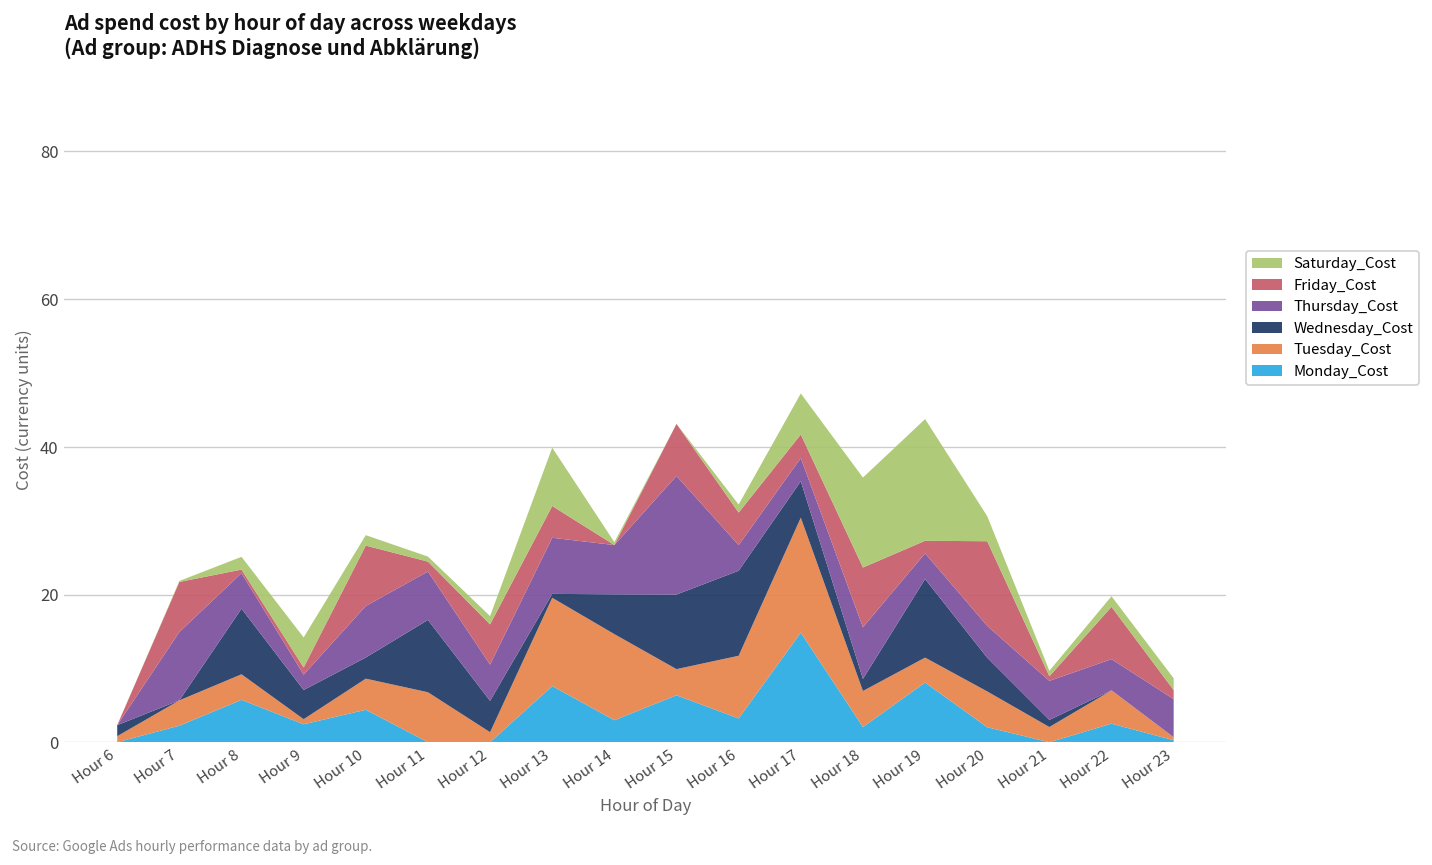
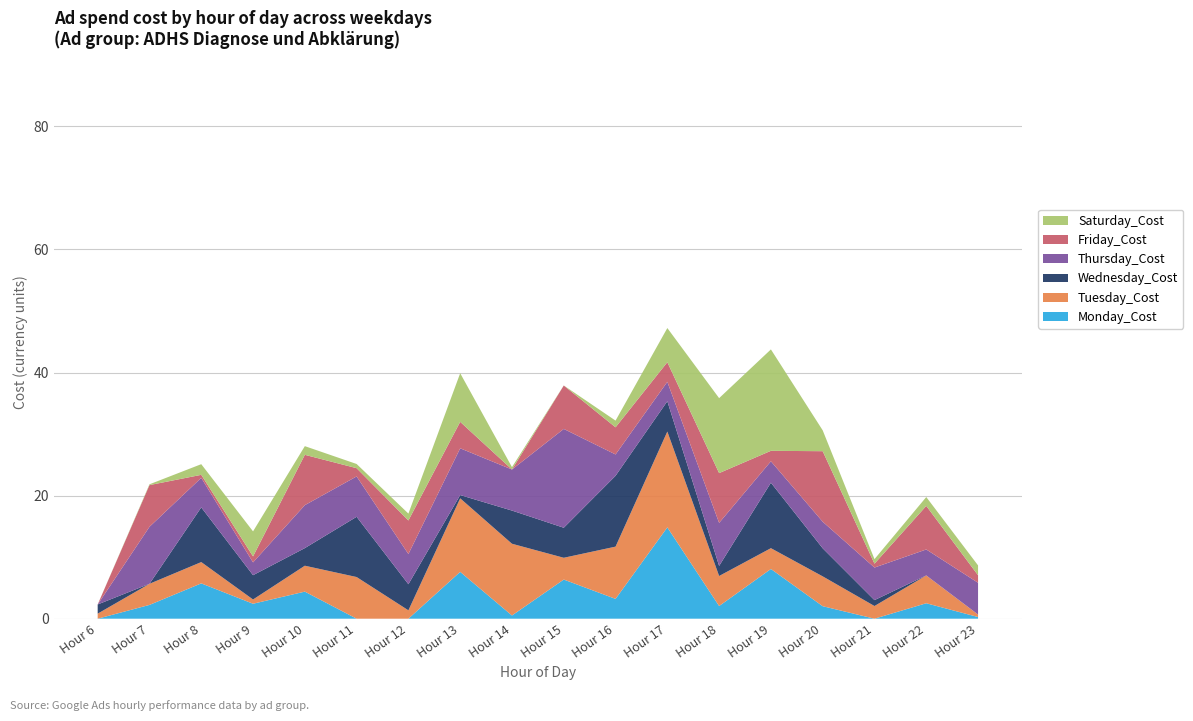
  {
    "Monday_Cost": {
      "Hour 6": 0,
      "Hour 7": 2,
      "Hour 8": 6,
      "Hour 9": 2,
      "Hour 10": 4,
      "Hour 11": 0,
      "Hour 12": 0,
      "Hour 13": 8,
-     "Hour 14": 3,
+     "Hour 14": 1,
      "Hour 15": 6,
      "Hour 16": 3,
      "Hour 17": 15,
      "Hour 18": 2,
      "Hour 19": 8,
      "Hour 20": 2,
      "Hour 21": 0,
      "Hour 22": 3
    },
    "Tuesday_Cost": {
      "Hour 6": 1,
      "Hour 8": 3,
      "Hour 9": 1,
      "Hour 10": 4,
      "Hour 11": 7,
      "Hour 12": 1,
      "Hour 13": 12,
      "Hour 14": 12,
      "Hour 15": 4,
      "Hour 16": 8,
      "Hour 17": 16,
      "Hour 18": 5,
      "Hour 19": 3,
      "Hour 20": 5,
      "Hour 21": 2
    },
    "Wednesday_Cost": {
      "Hour 8": 9,
      "Hour 9": 4,
      "Hour 10": 3,
      "Hour 11": 10,
      "Hour 12": 4,
      "Hour 13": 1,
      "Hour 14": 5,
-     "Hour 15": 10,
+     "Hour 15": 5,
      "Hour 16": 12,
      "Hour 17": 5,
      "Hour 18": 2,
      "Hour 19": 11,
      "Hour 20": 5,
      "Hour 21": 1
    },
    "Thursday_Cost": {
      "Hour 7": 9,
      "Hour 8": 5,
      "Hour 9": 2,
      "Hour 10": 7,
      "Hour 11": 7,
      "Hour 12": 5,
      "Hour 13": 8,
      "Hour 15": 16,
      "Hour 16": 3,
      "Hour 17": 3,
      "Hour 18": 7,
      "Hour 19": 3,
      "Hour 20": 4,
      "Hour 21": 5,
      "Hour 22": 4,
      "Hour 23": 5
    },
    "Friday_Cost": {
      "Hour 8": 0,
      "Hour 9": 1,
      "Hour 10": 8,
      "Hour 11": 1,
      "Hour 12": 5,
      "Hour 13": 4,
      "Hour 16": 4,
      "Hour 17": 3,
      "Hour 18": 8,
      "Hour 19": 2,
      "Hour 20": 11,
      "Hour 21": 1,
      "Hour 22": 7,
      "Hour 23": 1
    },
    "Saturday_Cost": {
      "Hour 8": 2,
      "Hour 9": 4,
      "Hour 10": 1,
      "Hour 11": 1,
      "Hour 12": 1,
      "Hour 13": 8,
      "Hour 16": 1,
      "Hour 17": 6,
      "Hour 18": 12,
      "Hour 19": 16,
      "Hour 20": 3,
      "Hour 21": 1,
      "Hour 22": 1,
      "Hour 23": 2
    }
  }
